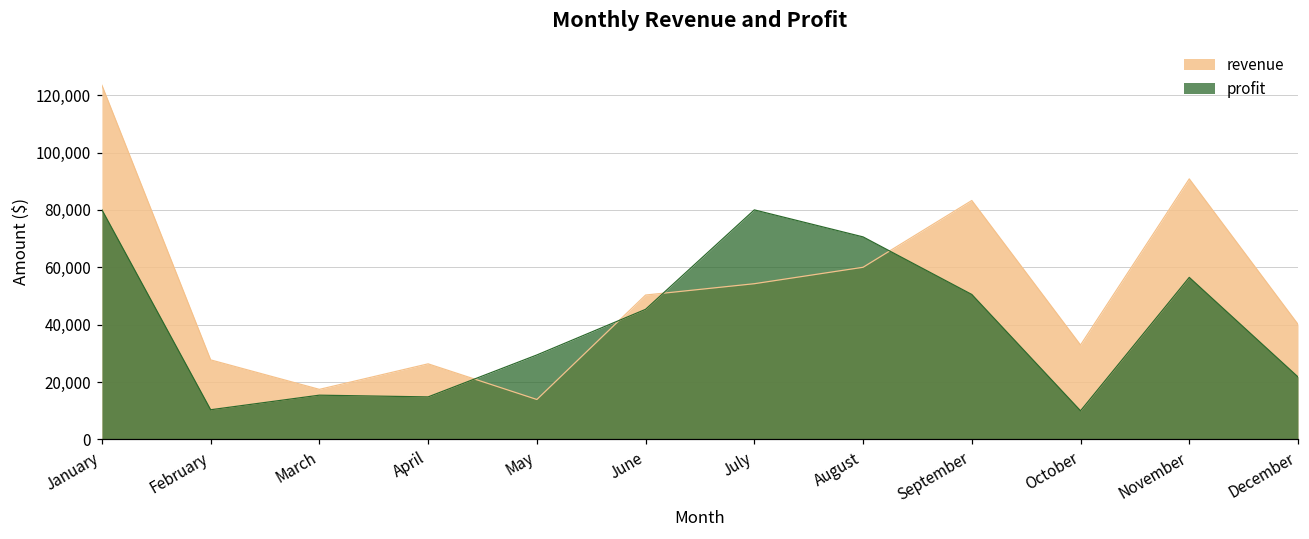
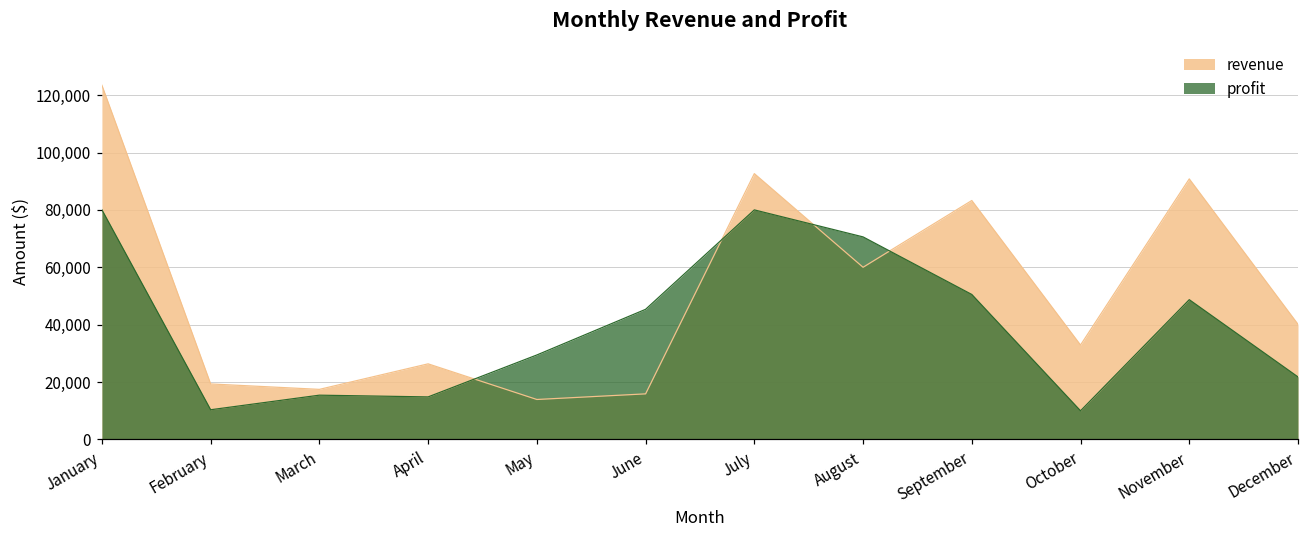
  {
    "revenue": {
      "January": "123,000",
-     "February": "28,000",
+     "February": "19,000",
      "March": "17,000",
      "April": "26,000",
      "May": "14,000",
-     "June": "50,000",
-     "July": "54,000",
+     "June": "16,000",
+     "July": "93,000",
      "August": "60,000",
      "September": "83,000",
      "October": "33,000",
      "November": "91,000",
      "December": "40,000"
    },
    "profit": {
      "January": "80,000",
      "February": "10,000",
      "March": "15,000",
      "April": "15,000",
      "May": "29,000",
      "June": "45,000",
      "July": "80,000",
      "August": "71,000",
      "September": "51,000",
      "October": "10,000",
-     "November": "56,000",
+     "November": "49,000",
      "December": "22,000"
    }
  }
